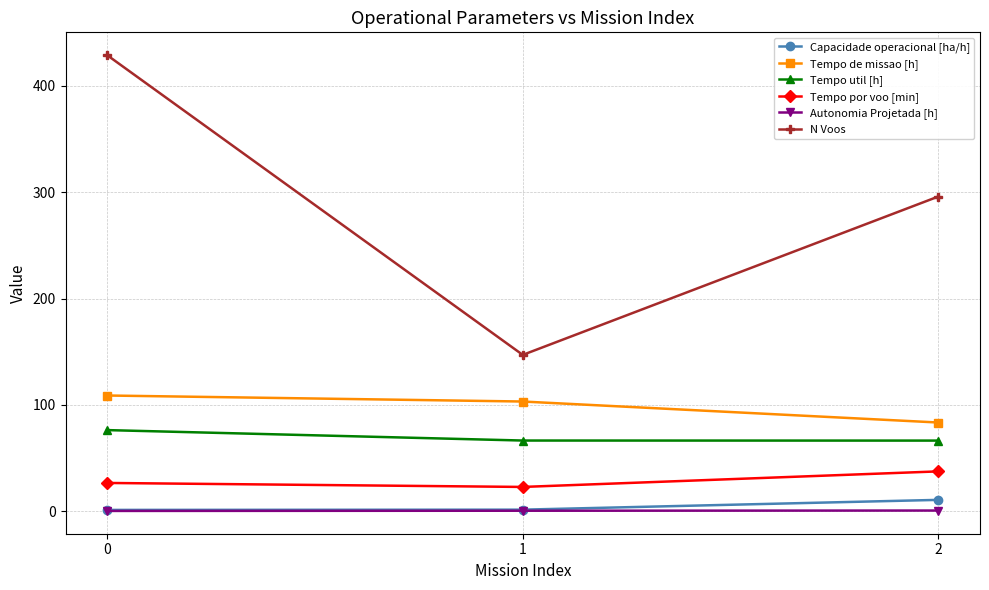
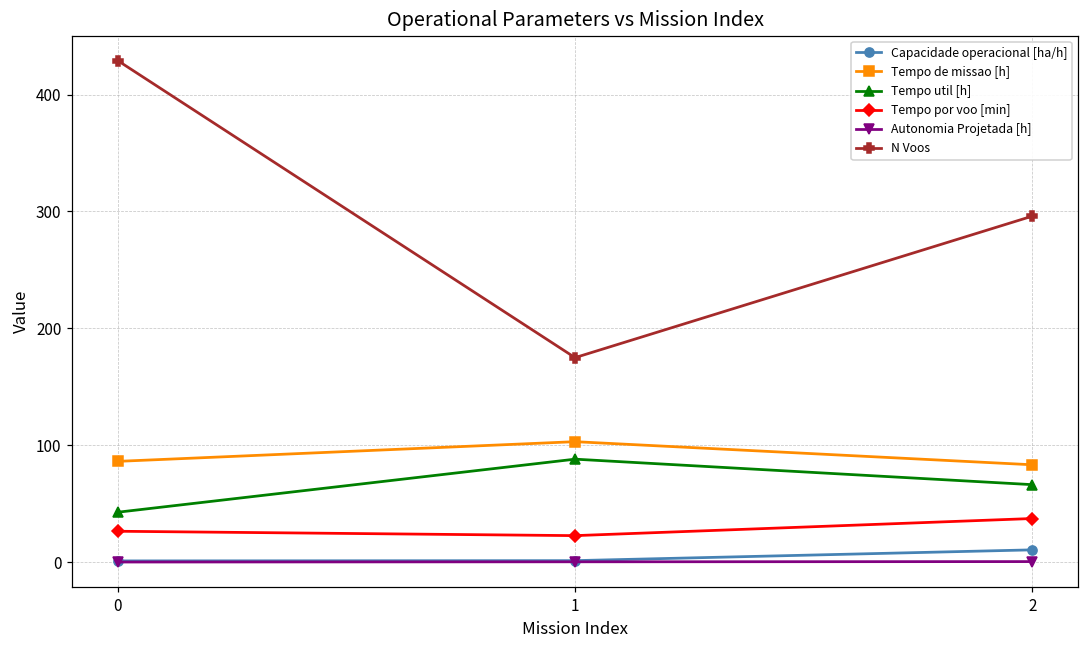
  {
    "Capacidade operacional [ha/h]": {
      "2": 11
    },
    "Tempo de missao [h]": {
-     "0": 109,
+     "0": 86,
      "1": 103,
      "2": 83
    },
    "Tempo util [h]": {
-     "0": 76,
-     "1": 66,
+     "0": 43,
+     "1": 88,
      "2": 66
    },
    "Tempo por voo [min]": {
      "0": 27,
      "1": 23,
      "2": 37
    },
    "Autonomia Projetada [h]": {
      "2": 1
    },
    "N Voos": {
      "0": 429,
-     "1": 147,
+     "1": 175,
      "2": 296
    }
  }
